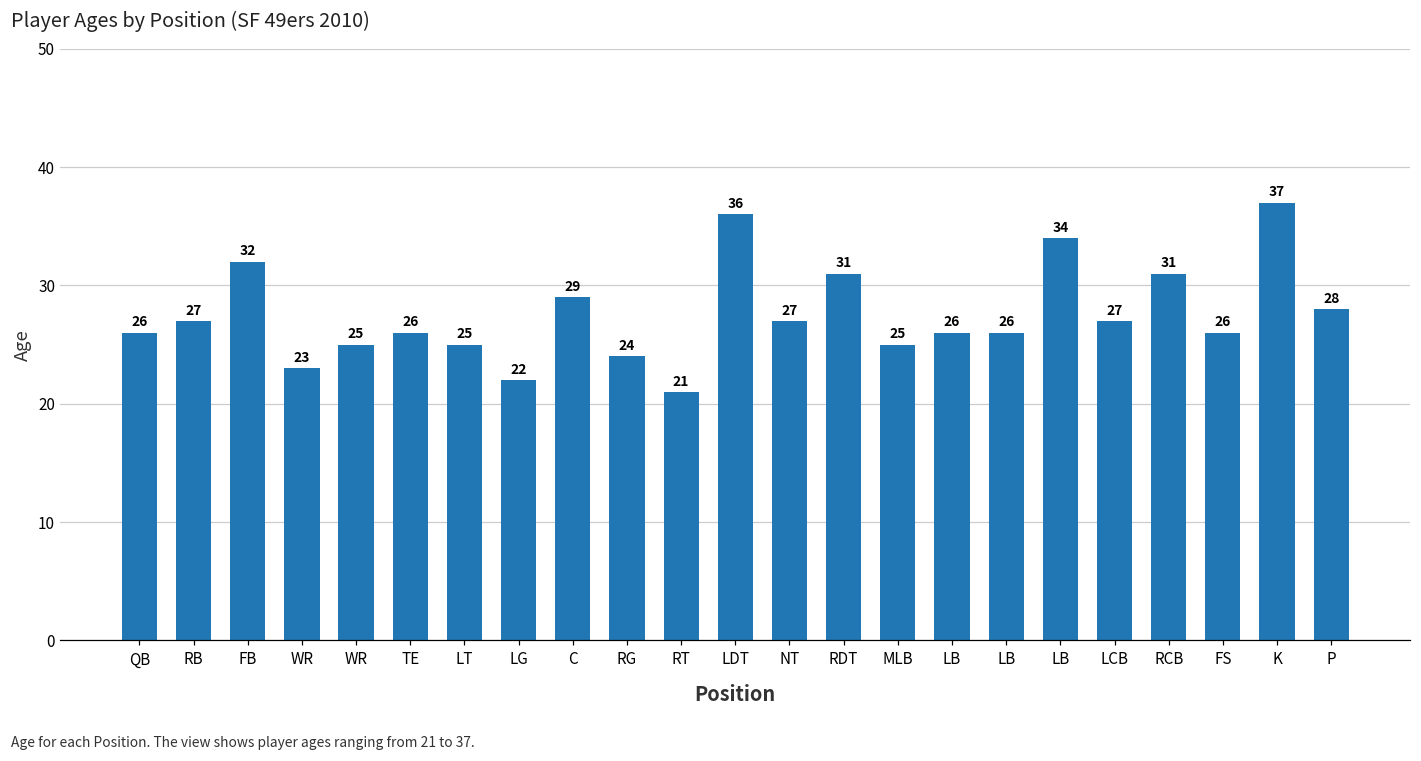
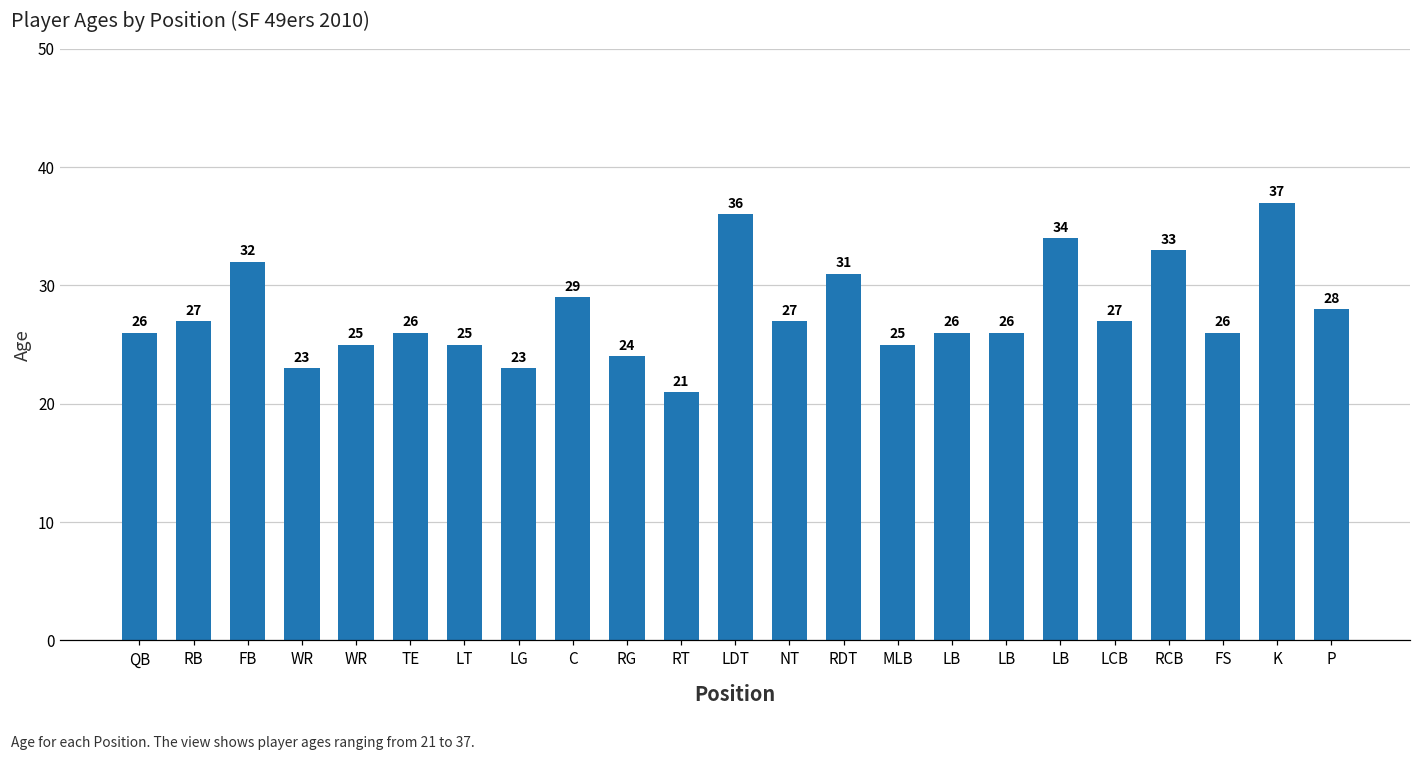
  {
    "QB": 26,
    "RB": 27,
    "FB": 32,
    "TE": 26,
    "LT": 25,
-   "LG": 22,
+   "LG": 23,
    "C": 29,
    "RG": 24,
    "RT": 21,
    "LDT": 36,
    "NT": 27,
    "RDT": 31,
    "MLB": 25,
    "LCB": 27,
-   "RCB": 31,
+   "RCB": 33,
    "FS": 26,
    "K": 37,
    "P": 28
  }
